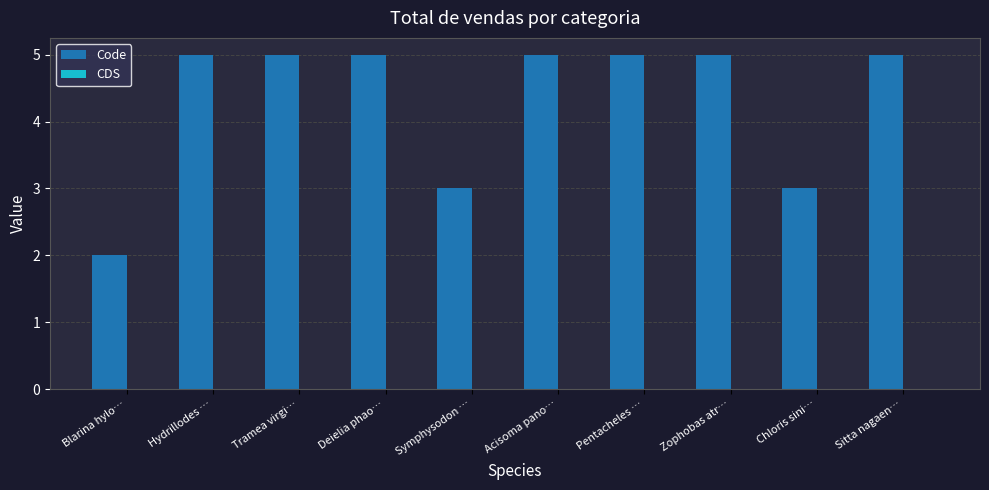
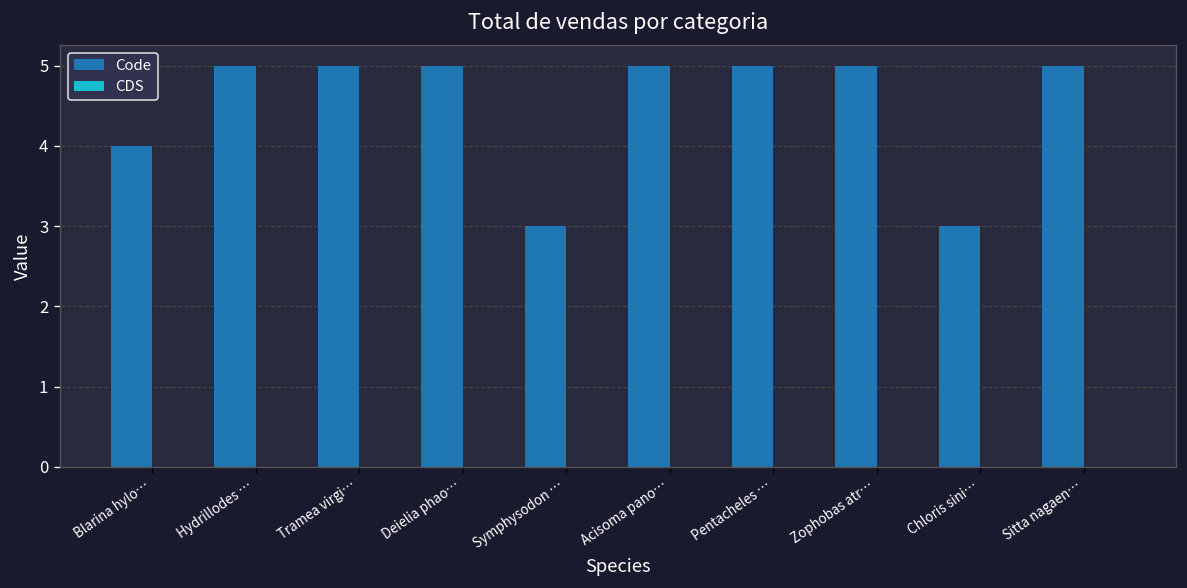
  {
    "Code": {
-     "Blarina hylo…": 2,
+     "Blarina hylo…": 4,
      "Hydrillodes …": 5,
      "Tramea virgi…": 5,
      "Deielia phao…": 5,
      "Symphysodon …": 3,
      "Acisoma pano…": 5,
      "Pentacheles …": 5,
      "Zophobas atr…": 5,
      "Chloris sini…": 3,
      "Sitta nagaen…": 5
    },
    "CDS": {
      "Blarina hylo…": 0,
      "Hydrillodes …": 0,
      "Tramea virgi…": 0,
      "Deielia phao…": 0,
      "Symphysodon …": 0,
      "Acisoma pano…": 0,
      "Pentacheles …": 0,
      "Zophobas atr…": 0,
      "Chloris sini…": 0,
      "Sitta nagaen…": 0
    }
  }
